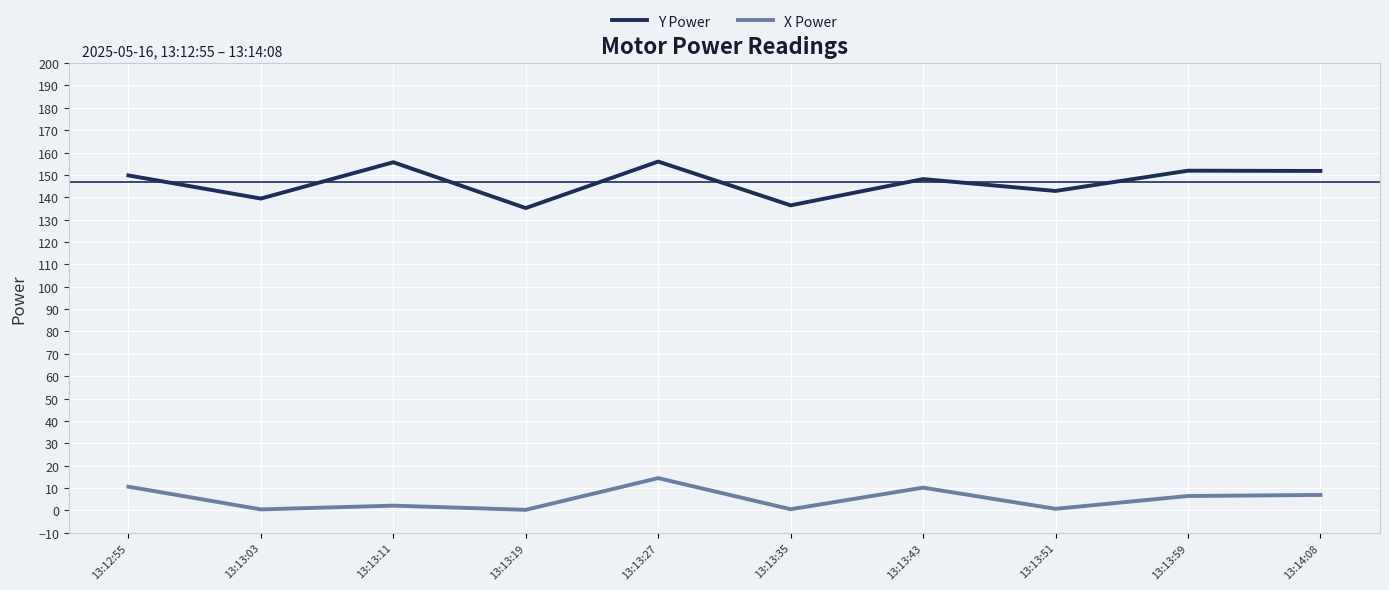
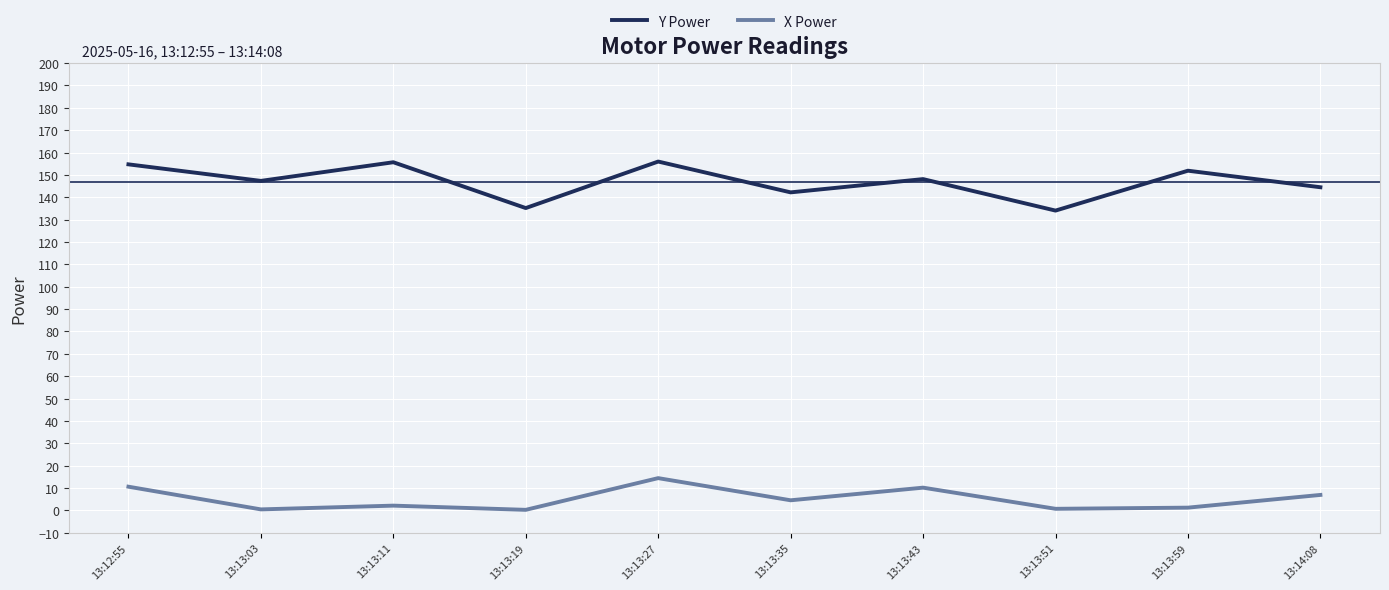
  {
    "Y Power": {
-     "13:12:55": 150,
-     "13:13:03": 139,
+     "13:12:55": 155,
+     "13:13:03": 147,
      "13:13:11": 156,
      "13:13:19": 135,
      "13:13:27": 156,
-     "13:13:35": 136,
+     "13:13:35": 142,
      "13:13:43": 148,
-     "13:13:51": 143,
+     "13:13:51": 134,
      "13:13:59": 152,
-     "13:14:08": 152
+     "13:14:08": 144
    },
    "X Power": {
      "13:12:55": 11,
      "13:13:03": 0,
      "13:13:11": 2,
      "13:13:19": 0,
      "13:13:27": 14,
-     "13:13:35": 1,
+     "13:13:35": 5,
      "13:13:43": 10,
      "13:13:51": 1,
-     "13:13:59": 6,
+     "13:13:59": 1,
      "13:14:08": 7
    }
  }
